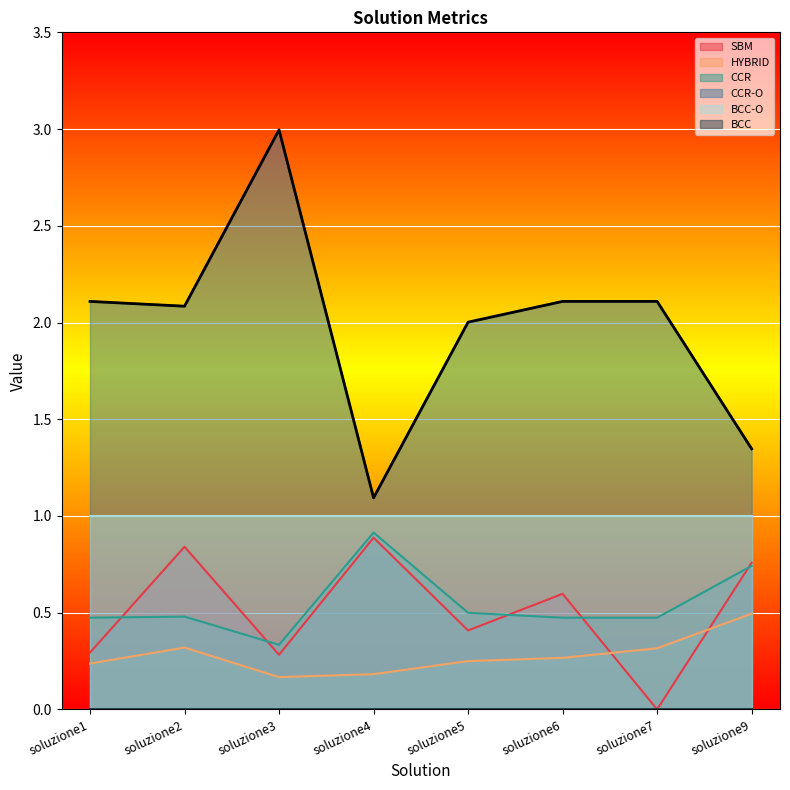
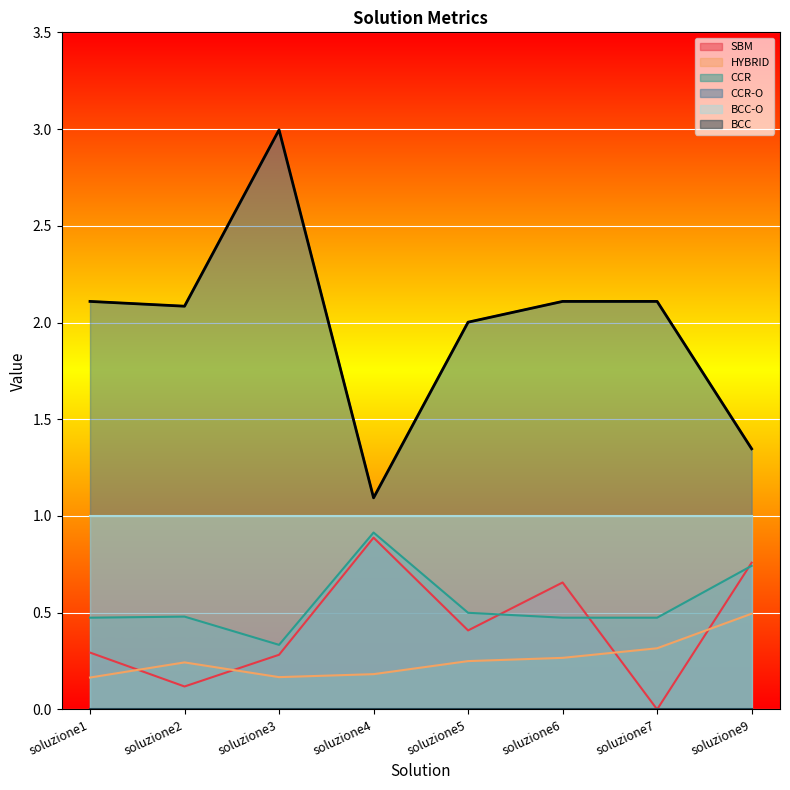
  {
    "SBM": {
      "soluzione1": 0.29,
-     "soluzione2": 0.84,
+     "soluzione2": 0.12,
      "soluzione3": 0.28,
      "soluzione4": 0.89,
      "soluzione5": 0.41,
-     "soluzione6": 0.60,
+     "soluzione6": 0.66,
      "soluzione9": 0.76
    },
    "HYBRID": {
-     "soluzione1": 0.24,
-     "soluzione2": 0.32,
+     "soluzione1": 0.16,
+     "soluzione2": 0.24,
      "soluzione3": 0.17,
      "soluzione4": 0.18,
      "soluzione5": 0.25,
      "soluzione6": 0.27,
      "soluzione7": 0.32,
      "soluzione9": 0.49
    },
    "BCC-O": {
      "soluzione1": 1.00,
      "soluzione2": 1.00,
      "soluzione3": 1.00,
      "soluzione4": 1.00,
      "soluzione5": 1.00,
      "soluzione6": 1.00,
      "soluzione7": 1.00,
      "soluzione9": 1.00
    },
    "BCC": {
      "soluzione1": 0.00,
      "soluzione2": 0.00,
      "soluzione3": 0.00,
      "soluzione4": 0.00,
      "soluzione5": 0.00,
      "soluzione6": 0.00,
      "soluzione9": 0.00
    }
  }
